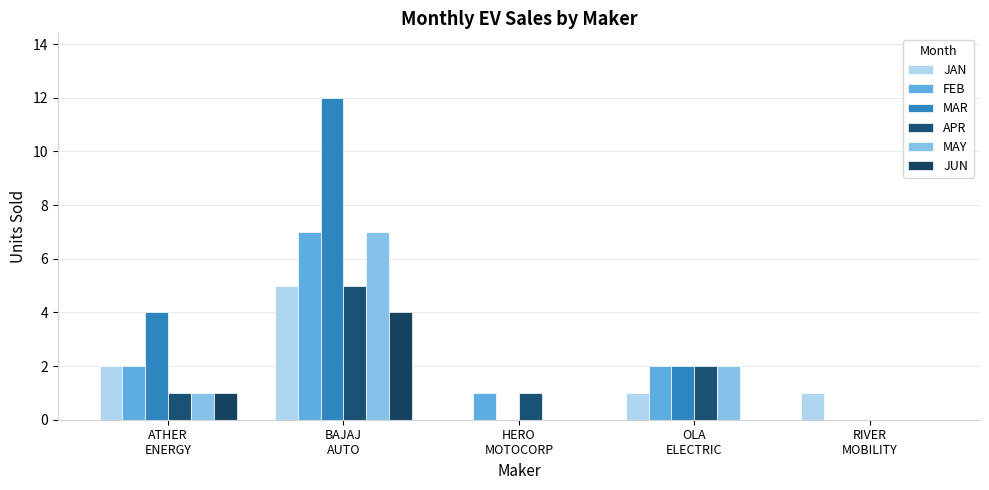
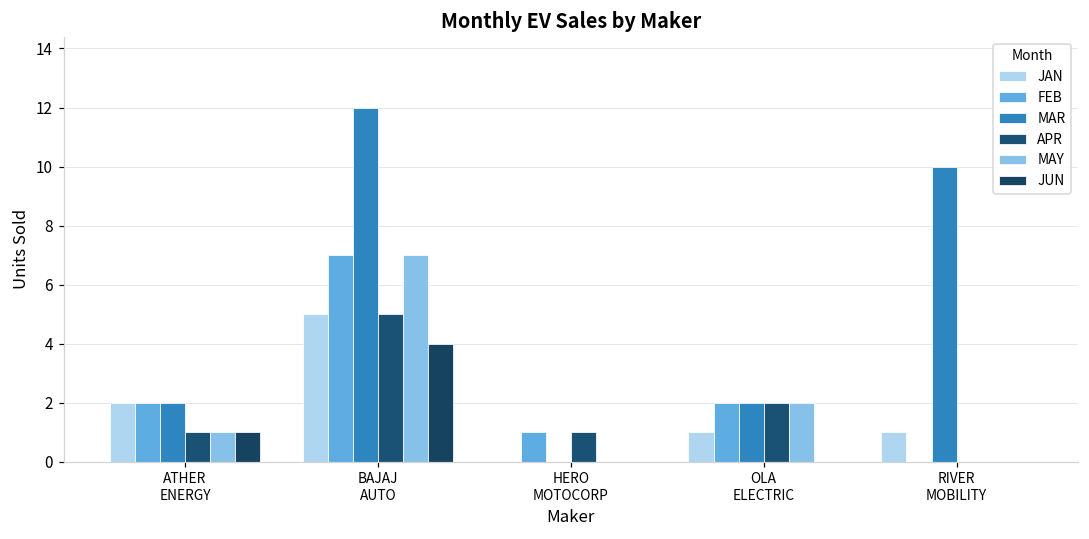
  {
    "MAR": {
-     "ATHER ENERGY": 4,
+     "ATHER ENERGY": 2,
      "BAJAJ AUTO": 12,
      "HERO MOTOCORP": 0,
      "OLA ELECTRIC": 2,
-     "RIVER MOBILITY": 0
+     "RIVER MOBILITY": 10
    }
  }
